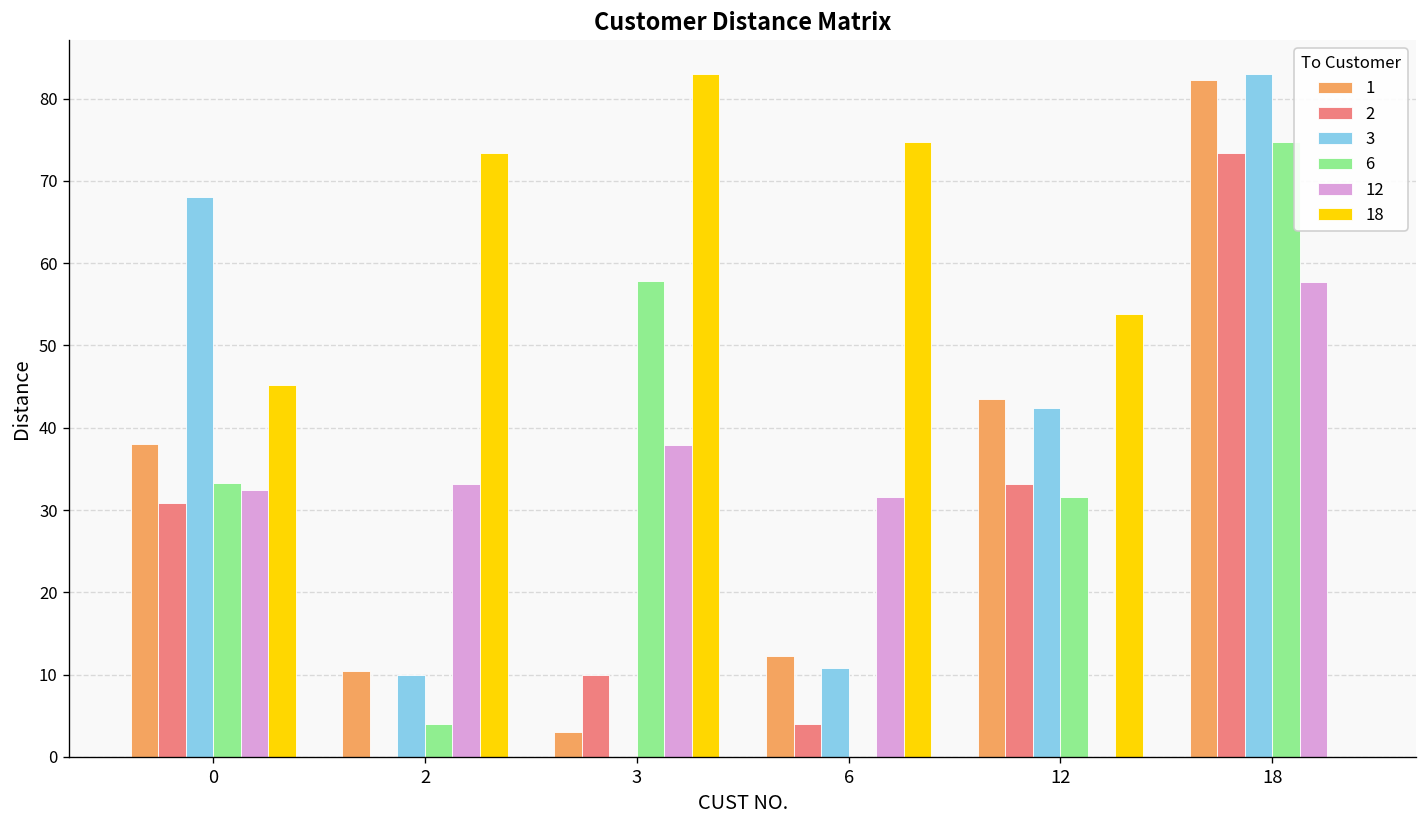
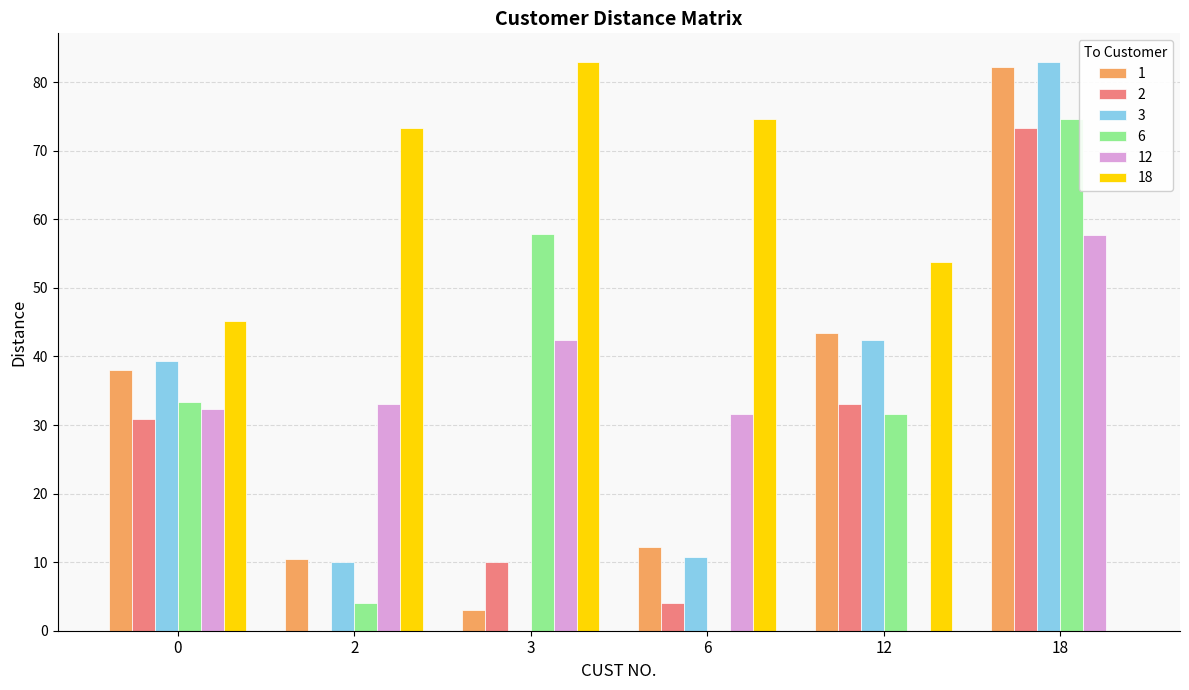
  {
    "3": {
-     "0": 68,
+     "0": 39,
      "2": 10,
      "3": 0,
      "6": 11,
      "12": 42,
      "18": 83
    },
    "6": {
      "0": 33,
      "2": 4,
      "3": 58,
      "6": 0,
      "12": 32,
      "18": 75
    },
    "12": {
      "0": 32,
      "2": 33,
-     "3": 38,
+     "3": 42,
      "6": 32,
      "12": 0,
      "18": 58
    },
    "18": {
      "0": 45,
      "2": 73,
      "3": 83,
      "6": 75,
      "12": 54,
      "18": 0
    }
  }
